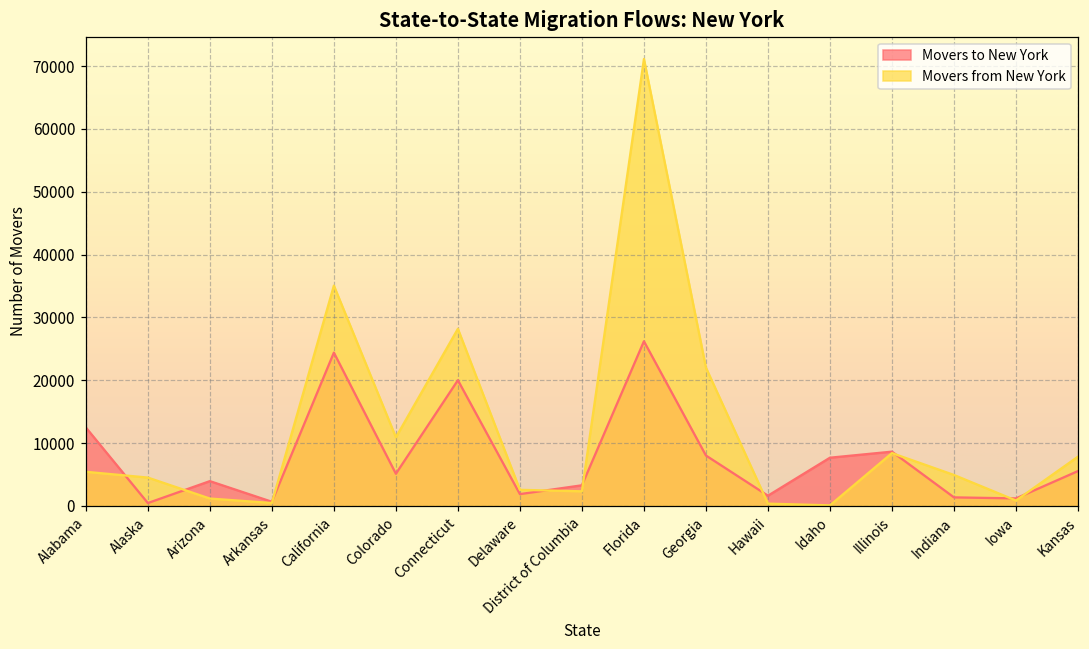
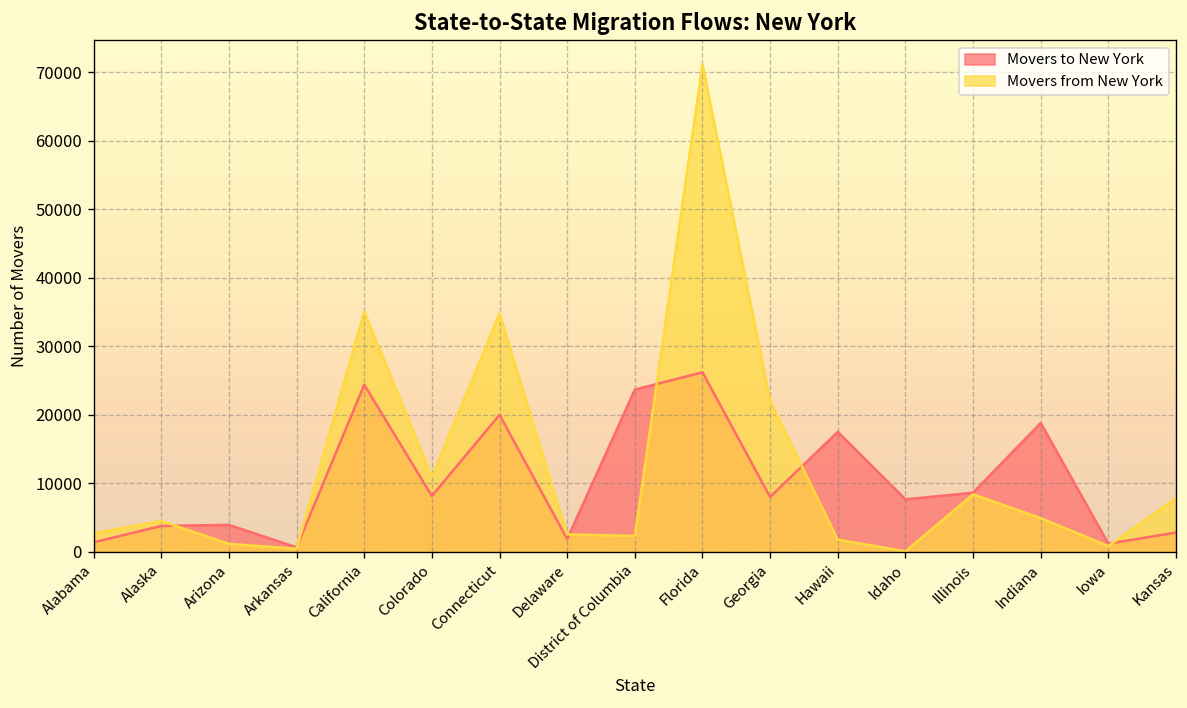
  {
    "Movers to New York": {
-     "Alabama": 12000,
-     "Alaska": 0,
+     "Alabama": 1000,
+     "Alaska": 4000,
      "Arizona": 4000,
      "California": 24000,
-     "Colorado": 5000,
+     "Colorado": 8000,
      "Connecticut": 20000,
      "Delaware": 2000,
-     "District of Columbia": 3000,
+     "District of Columbia": 24000,
      "Florida": 26000,
      "Georgia": 8000,
-     "Hawaii": 2000,
+     "Hawaii": 18000,
      "Idaho": 8000,
-     "Indiana": 1000,
-     "Kansas": 6000
+     "Indiana": 19000,
+     "Kansas": 3000
    },
    "Movers from New York": {
-     "Alabama": 5000,
+     "Alabama": 3000,
      "Alaska": 5000,
      "Arizona": 1000,
      "California": 35000,
      "Colorado": 11000,
-     "Connecticut": 28000,
+     "Connecticut": 35000,
      "Delaware": 3000,
      "District of Columbia": 2000,
      "Florida": 71000,
      "Georgia": 22000,
-     "Hawaii": 0,
+     "Hawaii": 2000,
      "Idaho": 0,
      "Indiana": 5000,
      "Kansas": 8000
    }
  }
